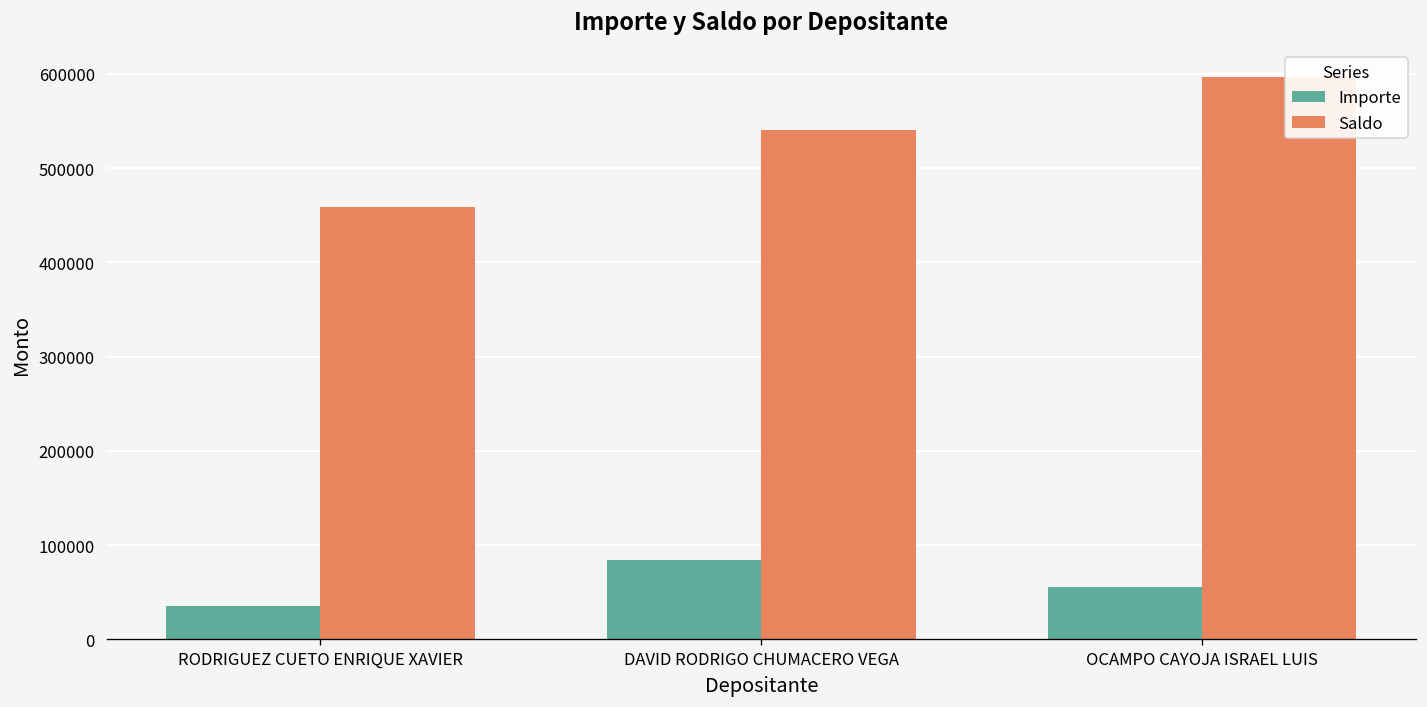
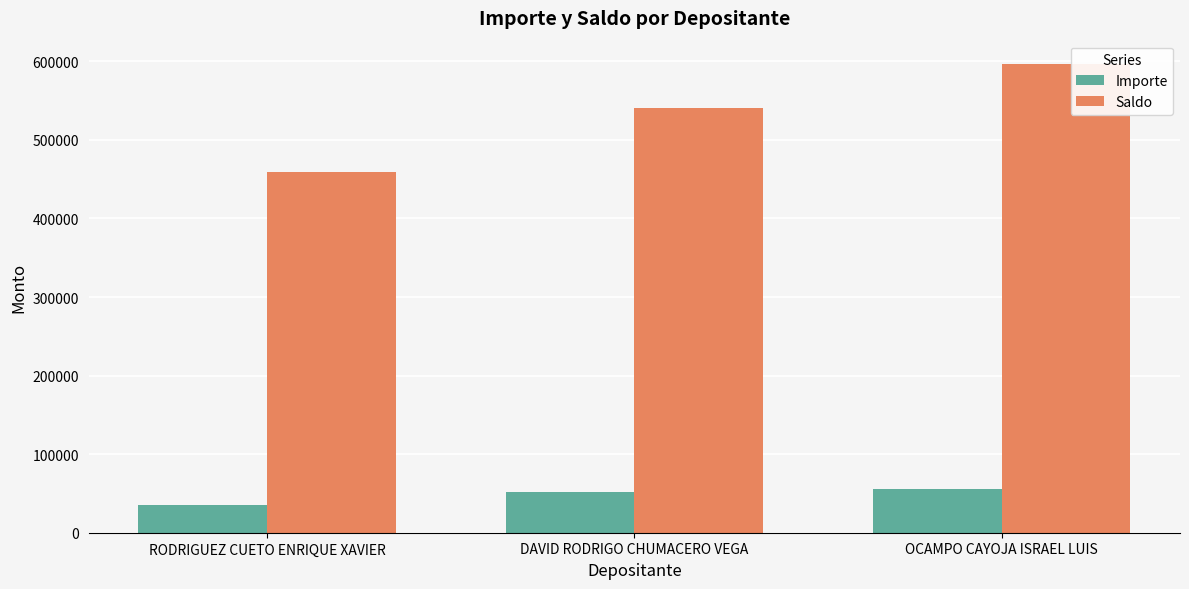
  {
    "Importe": {
      "RODRIGUEZ CUETO ENRIQUE XAVIER": 30000,
-     "DAVID RODRIGO CHUMACERO VEGA": 80000,
+     "DAVID RODRIGO CHUMACERO VEGA": 50000,
      "OCAMPO CAYOJA ISRAEL LUIS": 60000
    },
    "Saldo": {
      "RODRIGUEZ CUETO ENRIQUE XAVIER": 460000,
      "DAVID RODRIGO CHUMACERO VEGA": 540000,
      "OCAMPO CAYOJA ISRAEL LUIS": 600000
    }
  }
